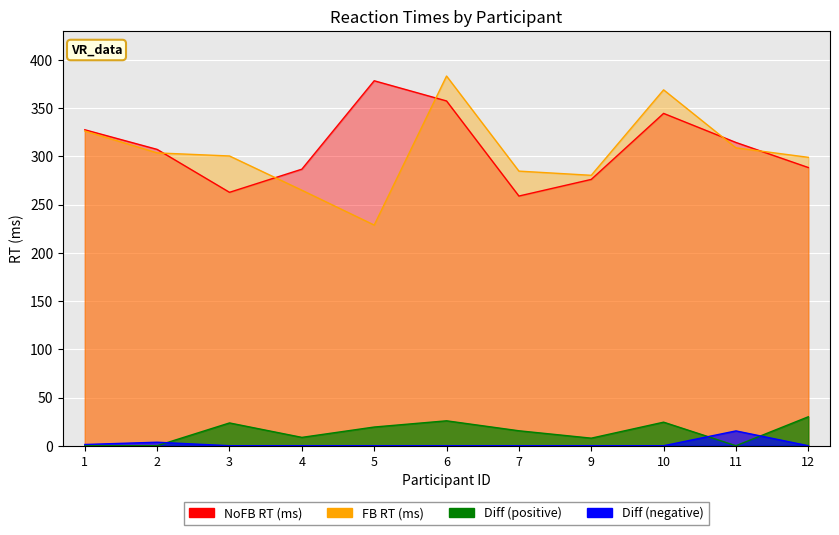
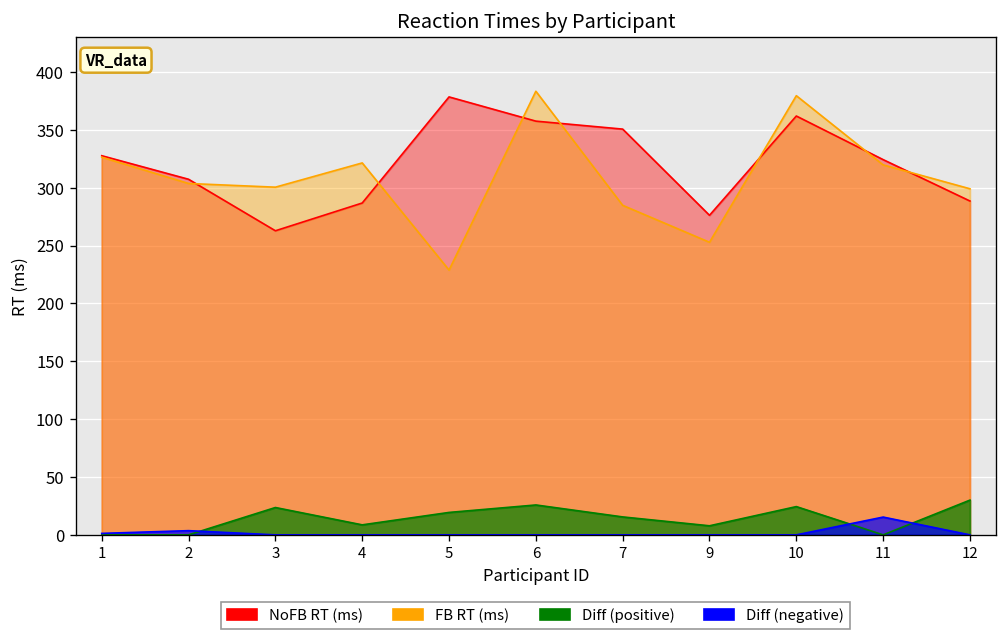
  {
    "NoFB RT (ms)": {
      "2": 310,
      "3": 260,
      "4": 290,
      "5": 380,
      "6": 360,
-     "7": 260,
+     "7": 350,
      "9": 280,
-     "10": 340,
-     "11": 310,
+     "10": 360,
+     "11": 320,
      "12": 290
    },
    "FB RT (ms)": {
      "2": 300,
      "3": 300,
-     "4": 260,
+     "4": 320,
      "5": 230,
      "6": 380,
      "7": 280,
-     "9": 280,
-     "10": 370,
-     "11": 310,
+     "9": 250,
+     "10": 380,
+     "11": 320,
      "12": 300
    }
  }
